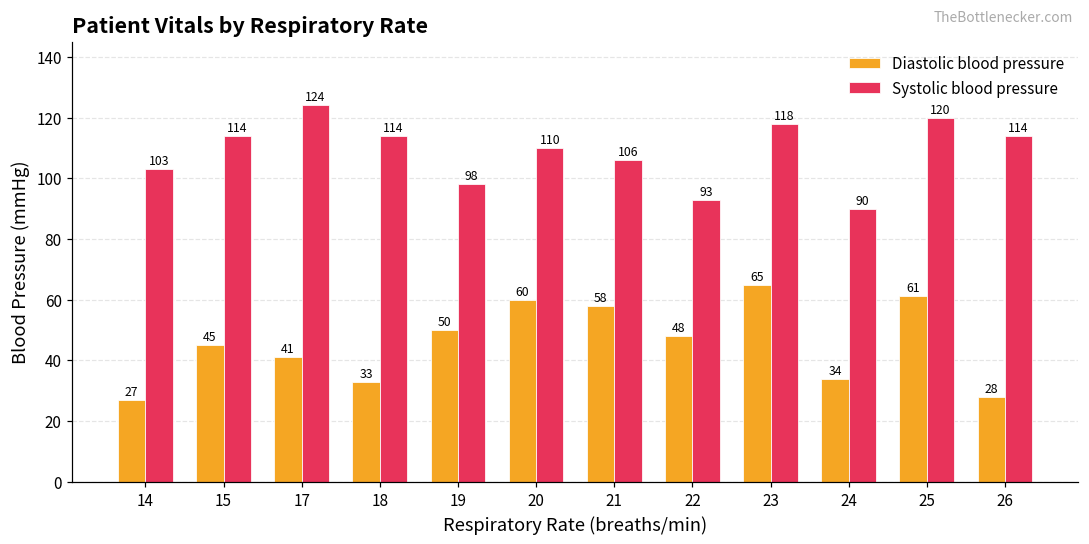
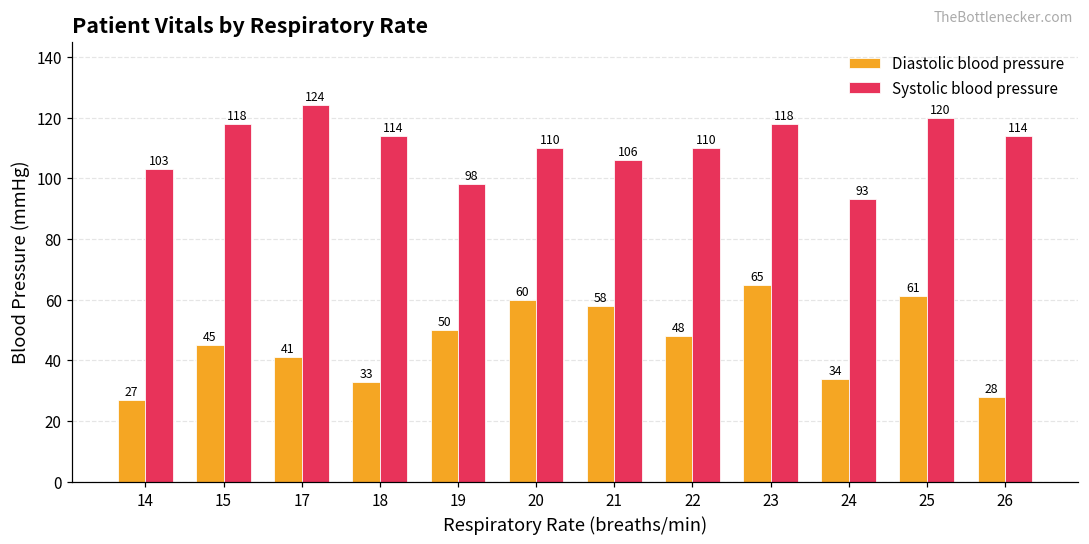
  {
    "Diastolic blood pressure": {
      "14": 27,
      "15": 45,
      "17": 41,
      "18": 33,
      "19": 50,
      "20": 60,
      "21": 58,
      "22": 48,
      "23": 65,
      "24": 34,
      "25": 61,
      "26": 28
    },
    "Systolic blood pressure": {
      "14": 103,
-     "15": 114,
+     "15": 118,
      "17": 124,
      "18": 114,
      "19": 98,
      "20": 110,
      "21": 106,
-     "22": 93,
+     "22": 110,
      "23": 118,
-     "24": 90,
+     "24": 93,
      "25": 120,
      "26": 114
    }
  }
